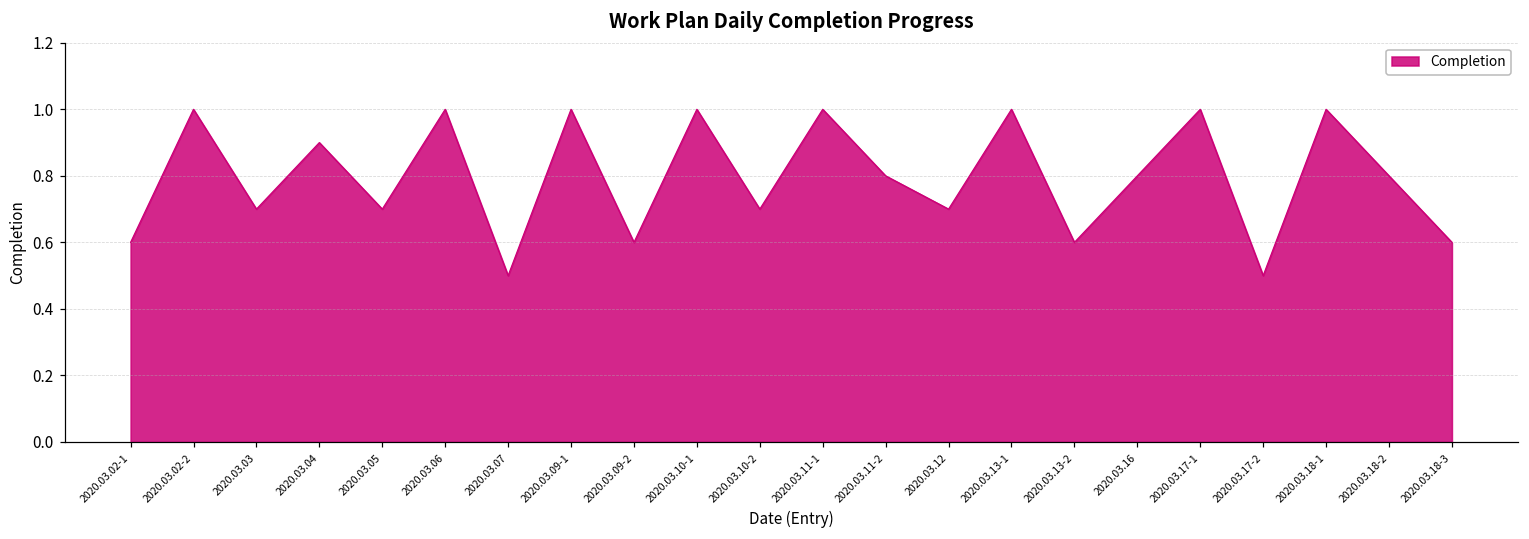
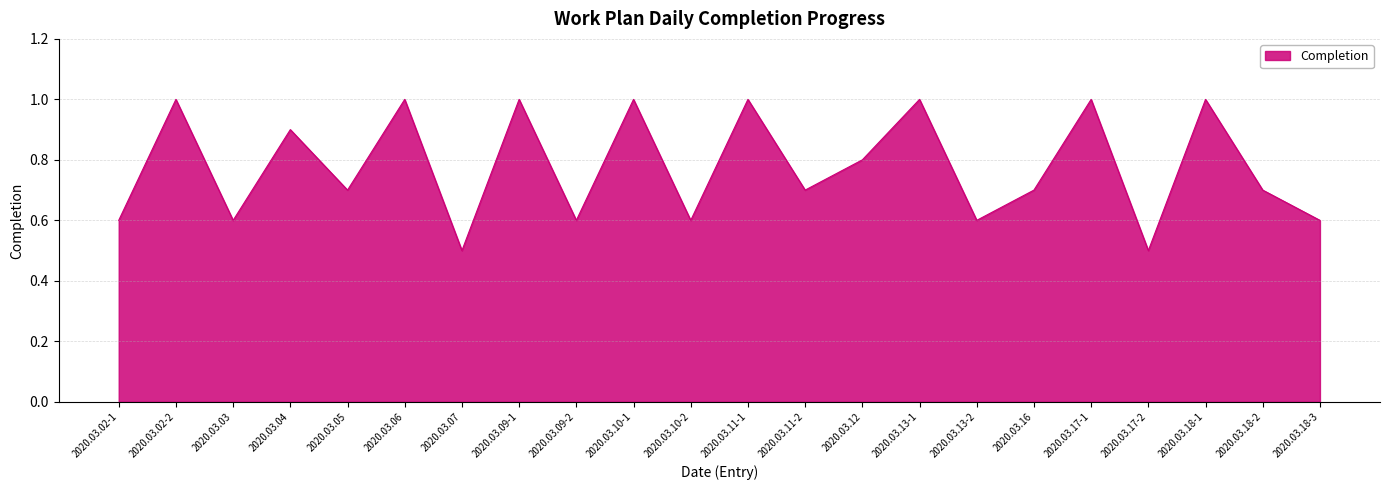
  {
    "2020.03.02-1": 0.6,
    "2020.03.02-2": 1.0,
-   "2020.03.03": 0.7,
+   "2020.03.03": 0.6,
    "2020.03.04": 0.9,
    "2020.03.05": 0.7,
    "2020.03.06": 1.0,
    "2020.03.07": 0.5,
    "2020.03.09-1": 1.0,
    "2020.03.09-2": 0.6,
    "2020.03.10-1": 1.0,
-   "2020.03.10-2": 0.7,
+   "2020.03.10-2": 0.6,
    "2020.03.11-1": 1.0,
-   "2020.03.11-2": 0.8,
-   "2020.03.12": 0.7,
+   "2020.03.11-2": 0.7,
+   "2020.03.12": 0.8,
    "2020.03.13-1": 1.0,
    "2020.03.13-2": 0.6,
-   "2020.03.16": 0.8,
+   "2020.03.16": 0.7,
    "2020.03.17-1": 1.0,
    "2020.03.17-2": 0.5,
    "2020.03.18-1": 1.0,
-   "2020.03.18-2": 0.8,
+   "2020.03.18-2": 0.7,
    "2020.03.18-3": 0.6
  }
